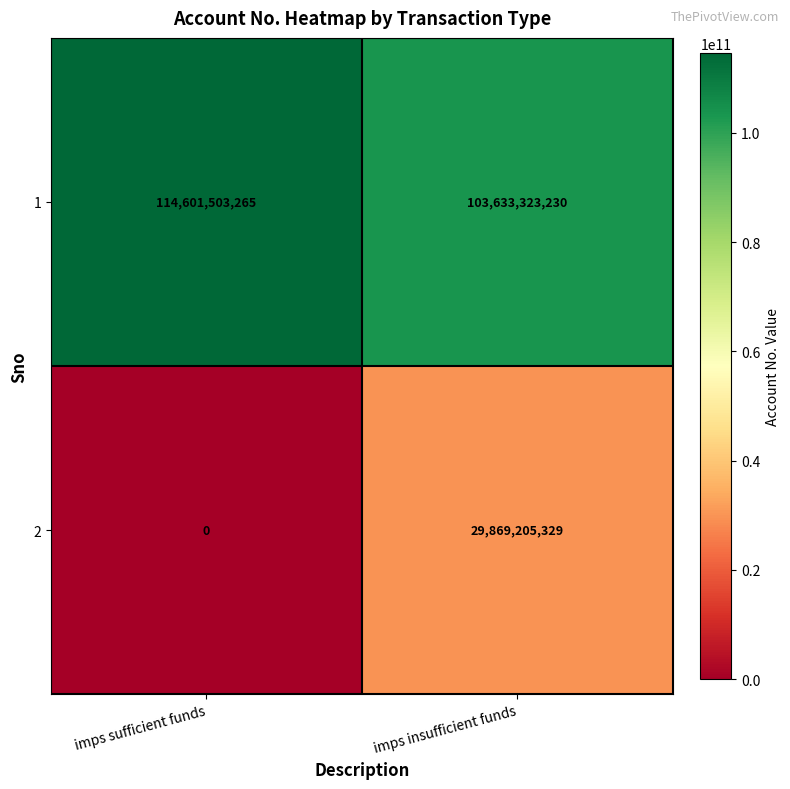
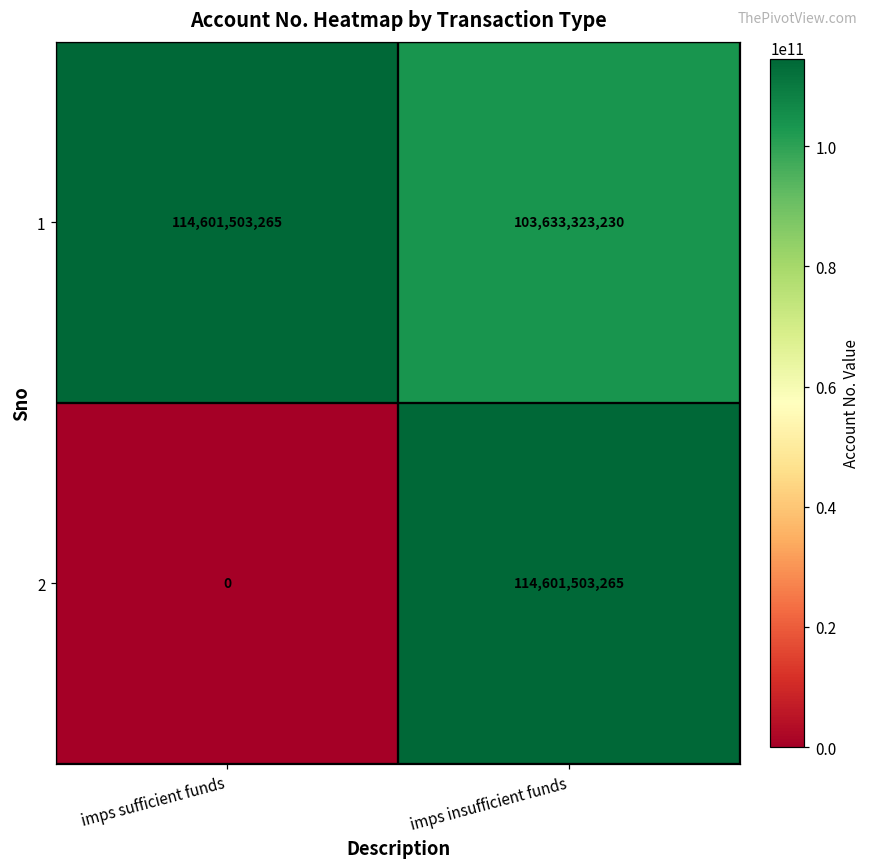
  {
    "1": {
      "imps sufficient funds": "114,601,503,265",
      "imps insufficient funds": "103,633,323,230"
    },
    "2": {
      "imps sufficient funds": "0",
-     "imps insufficient funds": "29,869,205,329"
+     "imps insufficient funds": "114,601,503,265"
    }
  }
